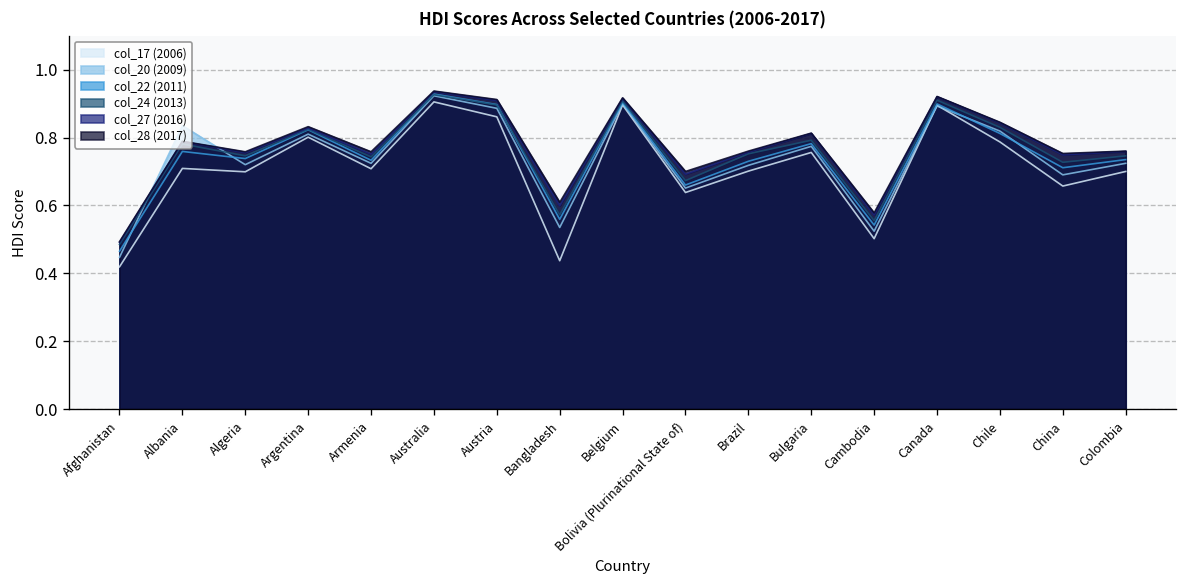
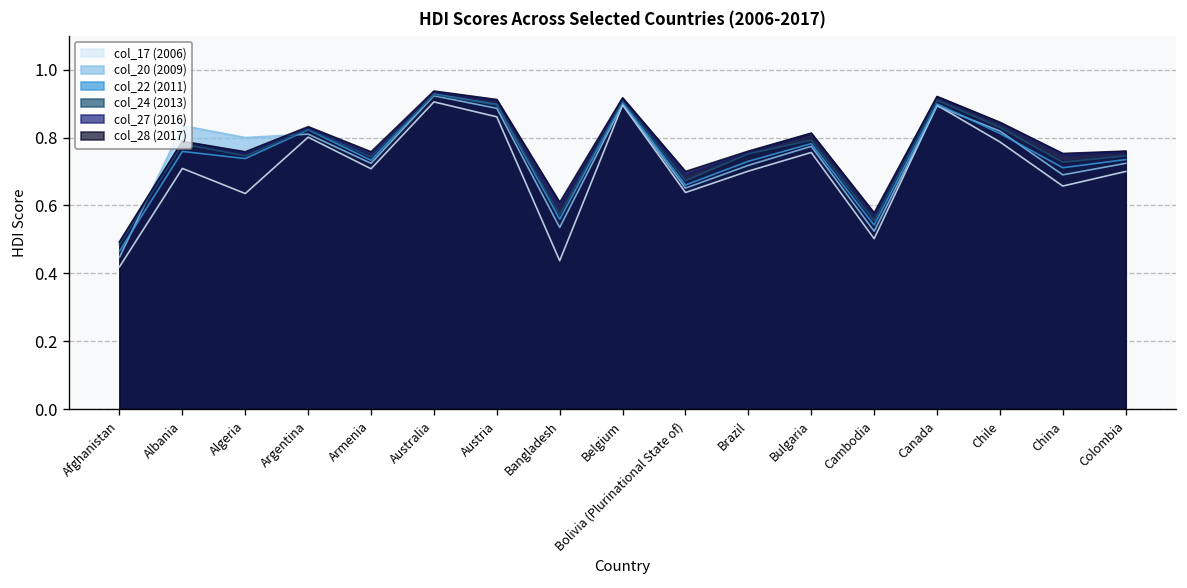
  {
    "col_17 (2006)": {
      "Afghanistan": 0.42,
      "Albania": 0.71,
-     "Algeria": 0.70,
+     "Algeria": 0.64,
      "Armenia": 0.71,
      "Australia": 0.91,
      "Austria": 0.86,
      "Bangladesh": 0.44,
      "Bolivia (Plurinational State of)": 0.64,
      "Brazil": 0.70,
      "Bulgaria": 0.76,
      "Cambodia": 0.50,
      "Chile": 0.79,
      "China": 0.66,
      "Colombia": 0.70
    },
    "col_20 (2009)": {
      "Afghanistan": 0.45,
-     "Algeria": 0.72,
+     "Algeria": 0.80,
      "Austria": 0.89,
      "Bangladesh": 0.54,
      "Brazil": 0.72,
      "Cambodia": 0.52,
      "China": 0.69,
      "Colombia": 0.72
    },
    "col_22 (2011)": {
      "Afghanistan": 0.47,
      "Albania": 0.76,
      "Bangladesh": 0.56,
      "Brazil": 0.73,
      "Cambodia": 0.54,
      "China": 0.71,
      "Colombia": 0.74
    },
    "col_28 (2017)": {
      "Bangladesh": 0.61
    }
  }
